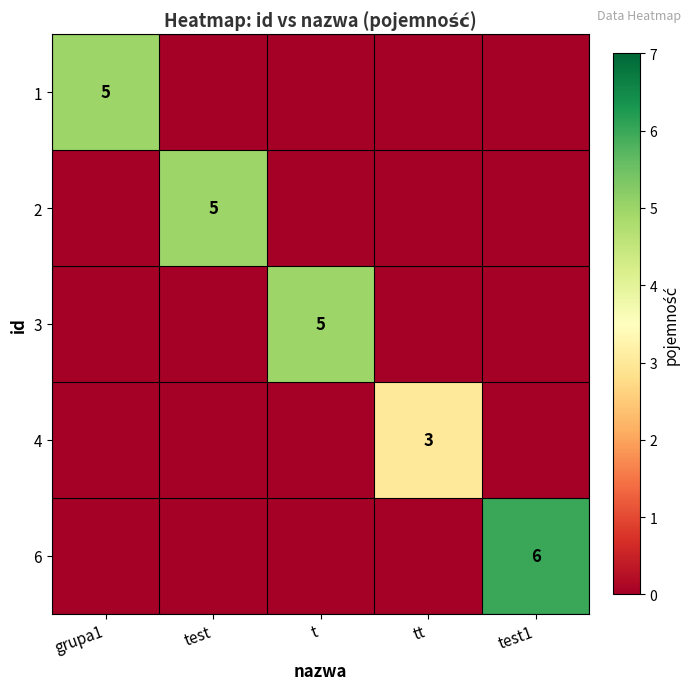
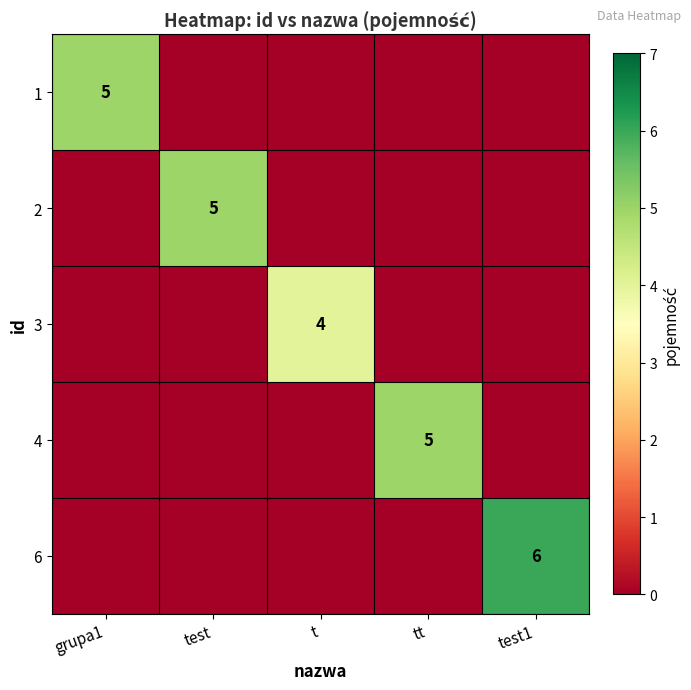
  {
    "1": {
      "grupa1": 5
    },
    "2": {
      "test": 5
    },
    "3": {
-     "t": 5
+     "t": 4
    },
    "4": {
-     "tt": 3
+     "tt": 5
    },
    "6": {
      "test1": 6
    }
  }
